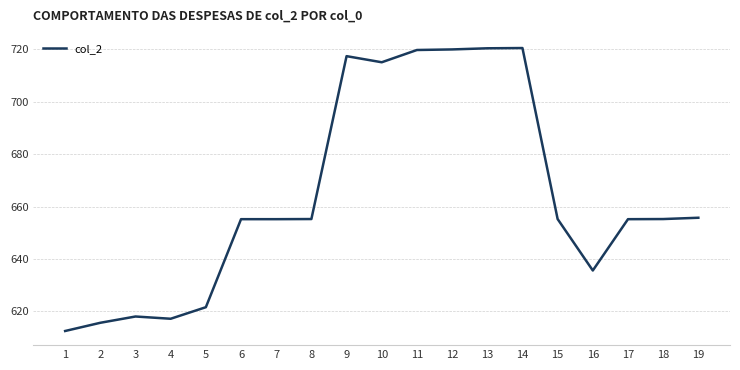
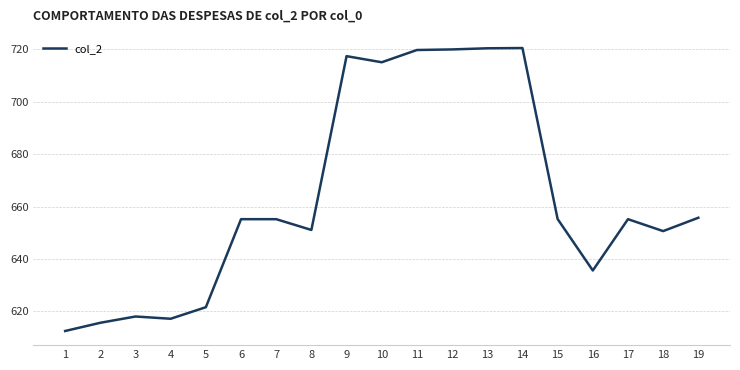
  {
    "1": 612,
    "2": 616,
    "3": 618,
    "4": 617,
    "5": 622,
    "6": 655,
    "7": 655,
-   "8": 655,
+   "8": 651,
    "9": 717,
    "10": 715,
    "11": 720,
    "12": 720,
    "13": 720,
    "14": 721,
    "15": 655,
    "16": 636,
    "17": 655,
-   "18": 655,
+   "18": 651,
    "19": 656
  }
